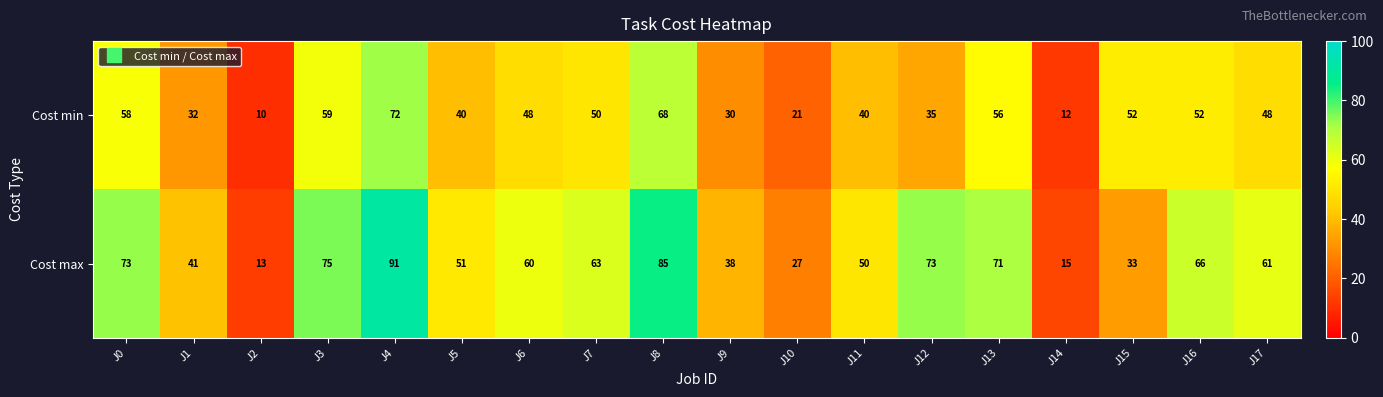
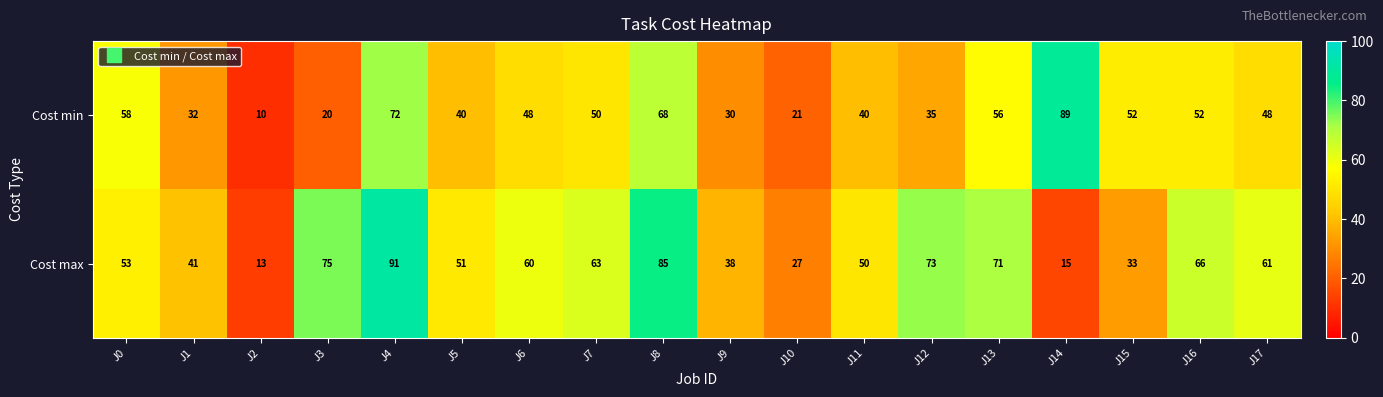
  {
    "Cost min": {
      "J0": 58,
      "J1": 32,
      "J2": 10,
-     "J3": 59,
+     "J3": 20,
      "J4": 72,
      "J5": 40,
      "J6": 48,
      "J7": 50,
      "J8": 68,
      "J9": 30,
      "J10": 21,
      "J11": 40,
      "J12": 35,
      "J13": 56,
-     "J14": 12,
+     "J14": 89,
      "J15": 52,
      "J16": 52,
      "J17": 48
    },
    "Cost max": {
-     "J0": 73,
+     "J0": 53,
      "J1": 41,
      "J2": 13,
      "J3": 75,
      "J4": 91,
      "J5": 51,
      "J6": 60,
      "J7": 63,
      "J8": 85,
      "J9": 38,
      "J10": 27,
      "J11": 50,
      "J12": 73,
      "J13": 71,
      "J14": 15,
      "J15": 33,
      "J16": 66,
      "J17": 61
    }
  }
